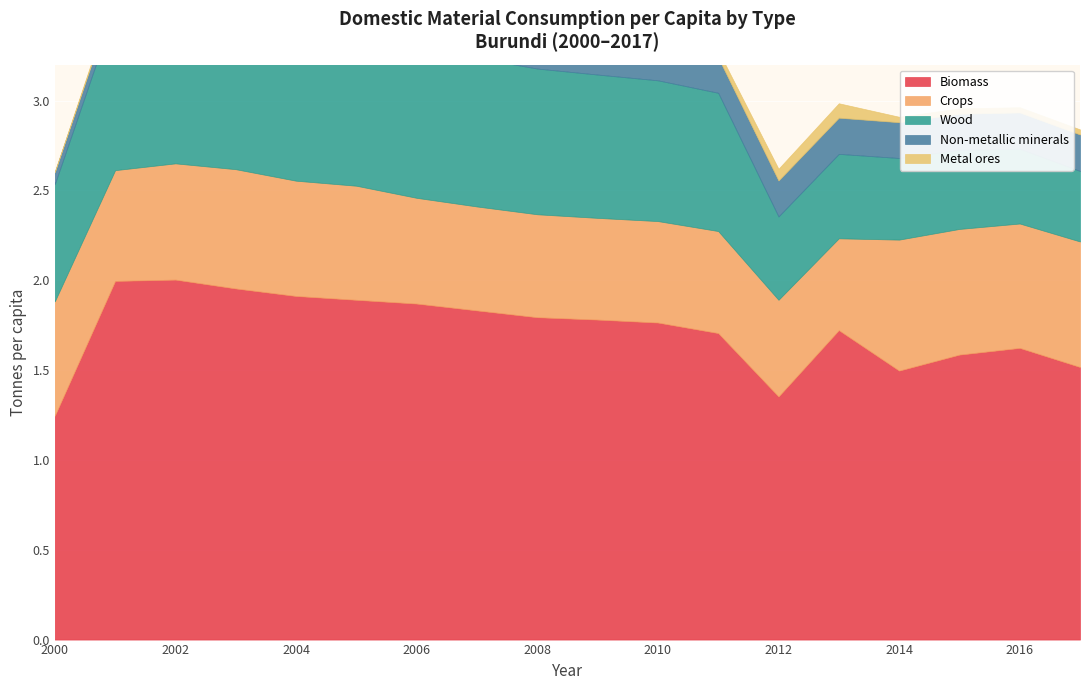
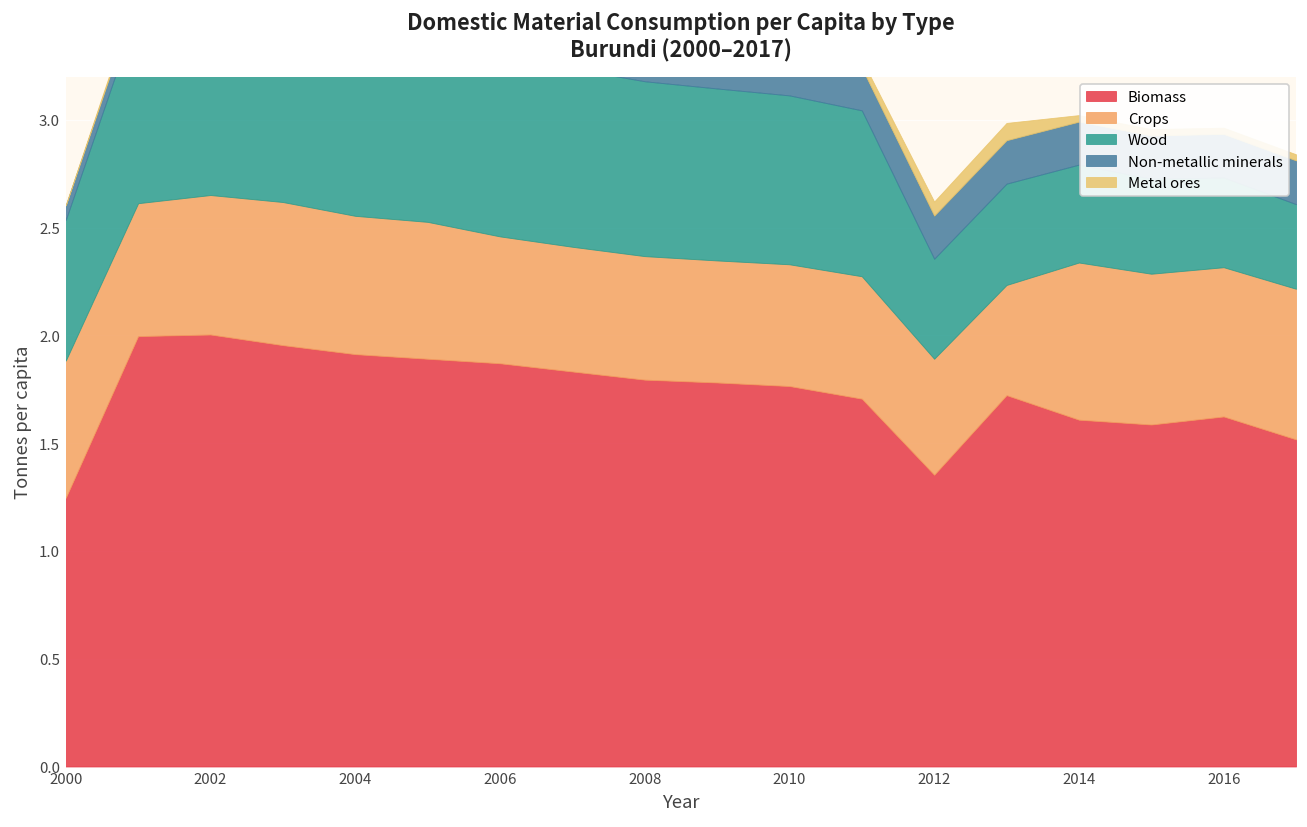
  {
    "Biomass": {
      "2000": 1.25,
      "2002": 2.00,
      "2004": 1.91,
      "2006": 1.87,
      "2008": 1.79,
      "2010": 1.76,
      "2012": 1.35,
-     "2014": 1.50,
+     "2014": 1.61,
      "2016": 1.62
    }
  }
